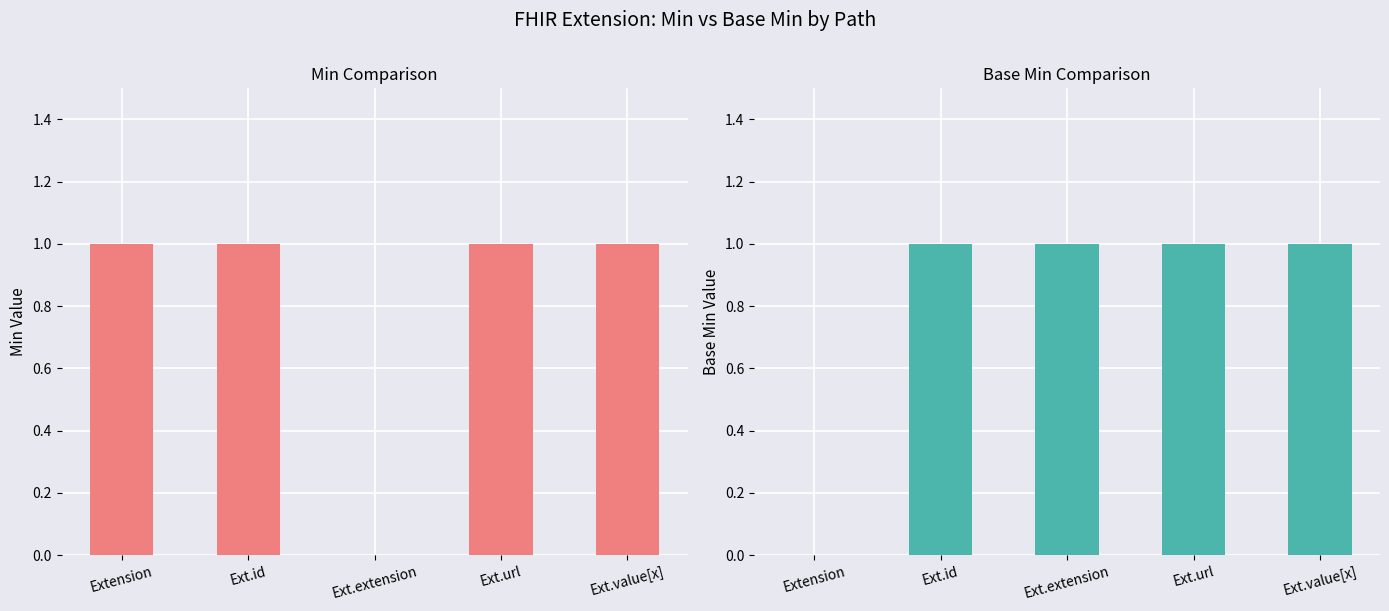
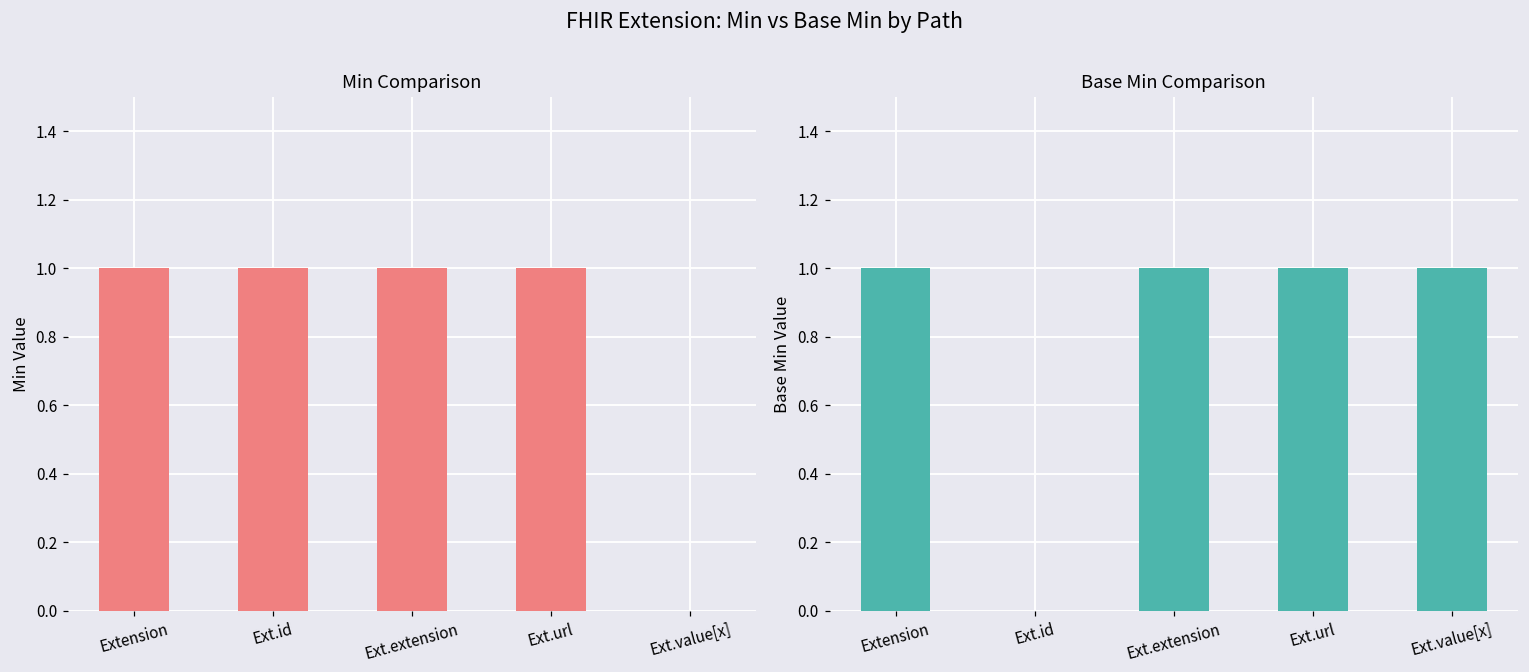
  {
    "Min Comparison": {
      "Extension": 1,
      "Ext.id": 1,
-     "Ext.extension": 0,
+     "Ext.extension": 1,
      "Ext.url": 1,
-     "Ext.value[x]": 1
+     "Ext.value[x]": 0
    },
    "Base Min Comparison": {
-     "Extension": 0,
-     "Ext.id": 1,
+     "Extension": 1,
+     "Ext.id": 0,
      "Ext.extension": 1,
      "Ext.url": 1,
      "Ext.value[x]": 1
    }
  }
